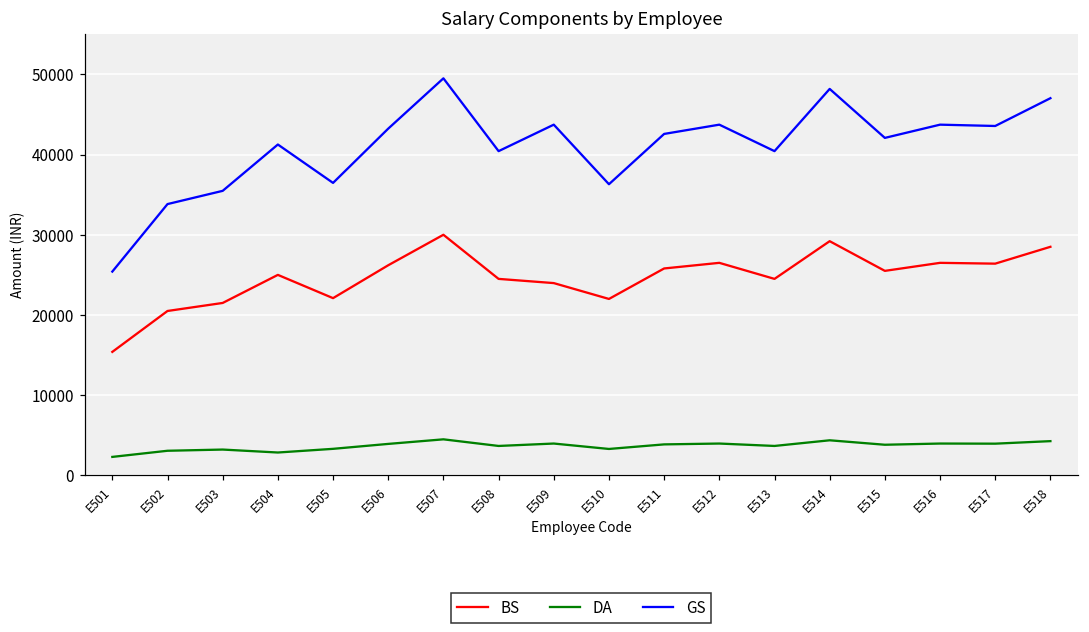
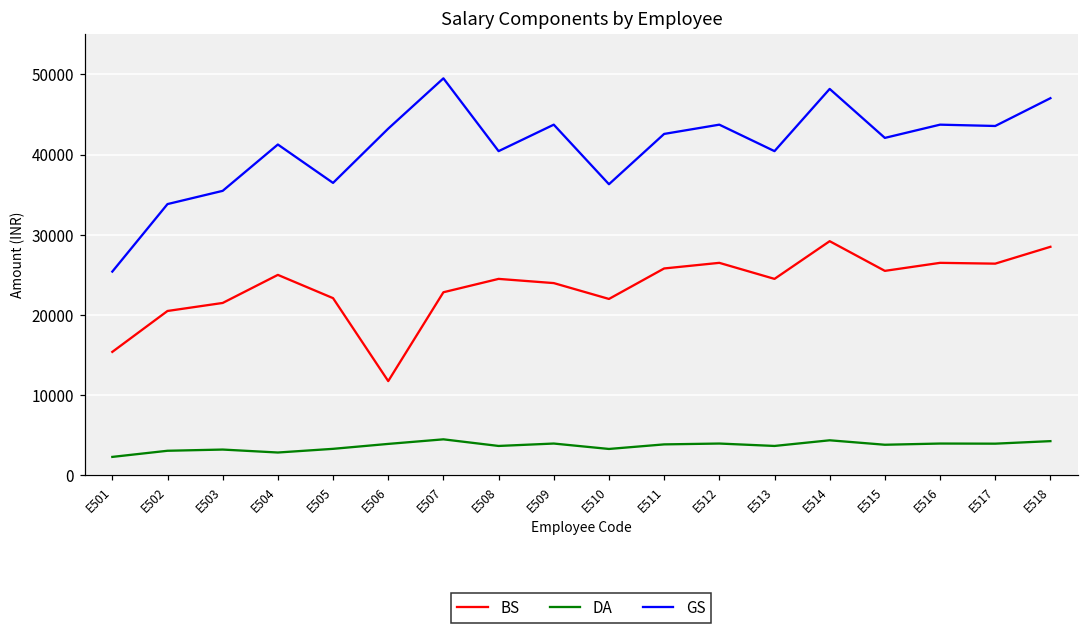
  {
    "BS": {
      "E501": 15000,
      "E502": 21000,
      "E503": 22000,
      "E504": 25000,
      "E505": 22000,
-     "E506": 26000,
-     "E507": 30000,
+     "E506": 12000,
+     "E507": 23000,
      "E508": 25000,
      "E509": 24000,
      "E510": 22000,
      "E511": 26000,
      "E512": 27000,
      "E513": 25000,
      "E514": 29000,
      "E515": 26000,
      "E516": 27000,
      "E517": 26000,
      "E518": 29000
    },
    "DA": {
      "E501": 2000,
      "E502": 3000,
      "E503": 3000,
      "E504": 3000,
      "E505": 3000,
      "E506": 4000,
      "E507": 5000,
      "E508": 4000,
      "E509": 4000,
      "E510": 3000,
      "E511": 4000,
      "E512": 4000,
      "E513": 4000,
      "E514": 4000,
      "E515": 4000,
      "E516": 4000,
      "E517": 4000,
      "E518": 4000
    },
    "GS": {
      "E501": 25000,
      "E502": 34000,
      "E503": 35000,
      "E504": 41000,
      "E505": 36000,
      "E506": 43000,
      "E507": 50000,
      "E508": 40000,
      "E509": 44000,
      "E510": 36000,
      "E511": 43000,
      "E512": 44000,
      "E513": 40000,
      "E514": 48000,
      "E515": 42000,
      "E516": 44000,
      "E517": 44000,
      "E518": 47000
    }
  }
